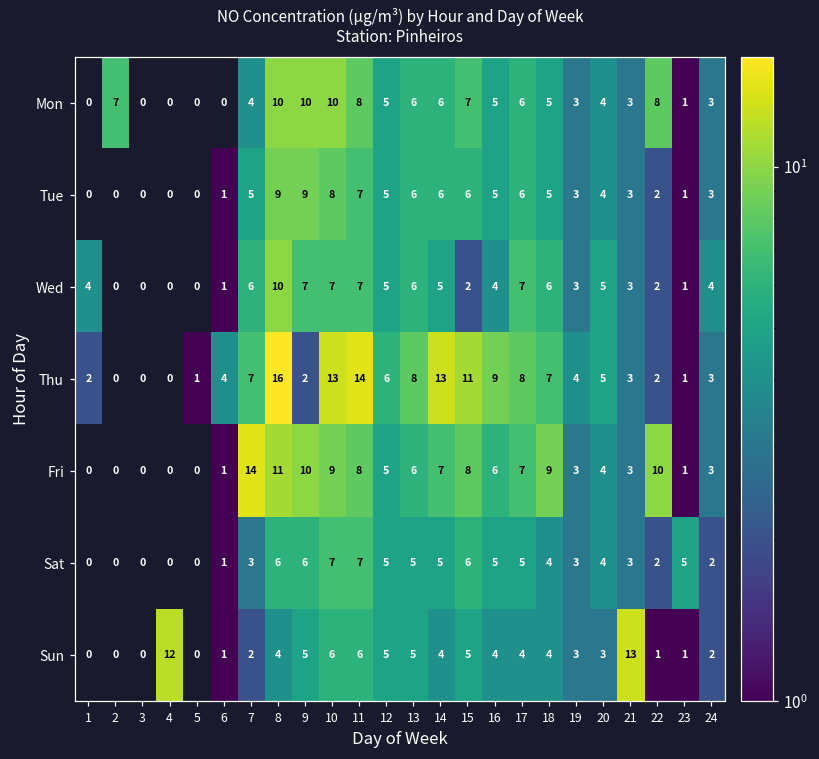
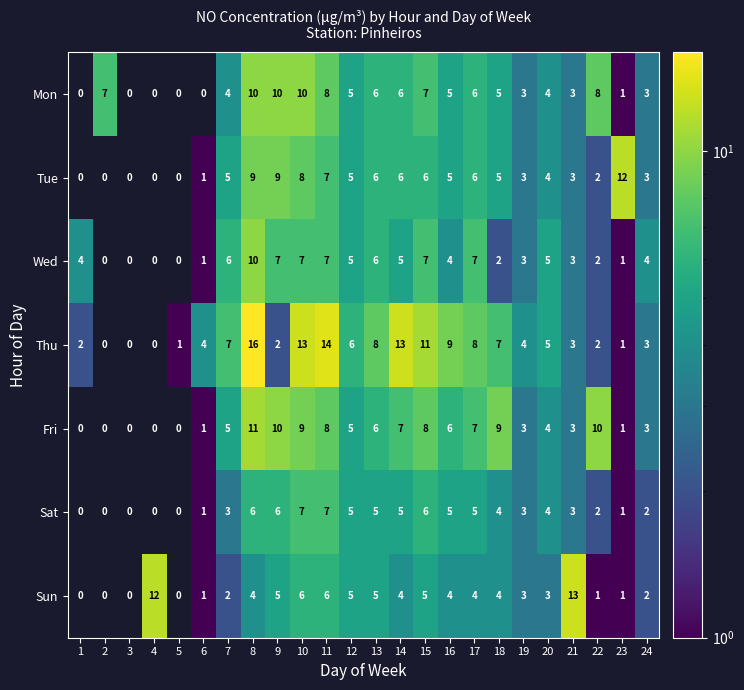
  {
    "Mon": {
      "1": 0,
      "2": 7,
      "3": 0,
      "4": 0,
      "5": 0,
      "6": 0,
      "7": 4,
      "8": 10,
      "9": 10,
      "10": 10,
      "11": 8,
      "12": 5,
      "13": 6,
      "14": 6,
      "15": 7,
      "16": 5,
      "17": 6,
      "18": 5,
      "19": 3,
      "20": 4,
      "21": 3,
      "22": 8,
      "23": 1,
      "24": 3
    },
    "Tue": {
      "1": 0,
      "2": 0,
      "3": 0,
      "4": 0,
      "5": 0,
      "6": 1,
      "7": 5,
      "8": 9,
      "9": 9,
      "10": 8,
      "11": 7,
      "12": 5,
      "13": 6,
      "14": 6,
      "15": 6,
      "16": 5,
      "17": 6,
      "18": 5,
      "19": 3,
      "20": 4,
      "21": 3,
      "22": 2,
-     "23": 1,
+     "23": 12,
      "24": 3
    },
    "Wed": {
      "1": 4,
      "2": 0,
      "3": 0,
      "4": 0,
      "5": 0,
      "6": 1,
      "7": 6,
      "8": 10,
      "9": 7,
      "10": 7,
      "11": 7,
      "12": 5,
      "13": 6,
      "14": 5,
-     "15": 2,
+     "15": 7,
      "16": 4,
      "17": 7,
-     "18": 6,
+     "18": 2,
      "19": 3,
      "20": 5,
      "21": 3,
      "22": 2,
      "23": 1,
      "24": 4
    },
    "Thu": {
      "1": 2,
      "2": 0,
      "3": 0,
      "4": 0,
      "5": 1,
      "6": 4,
      "7": 7,
      "8": 16,
      "9": 2,
      "10": 13,
      "11": 14,
      "12": 6,
      "13": 8,
      "14": 13,
      "15": 11,
      "16": 9,
      "17": 8,
      "18": 7,
      "19": 4,
      "20": 5,
      "21": 3,
      "22": 2,
      "23": 1,
      "24": 3
    },
    "Fri": {
      "1": 0,
      "2": 0,
      "3": 0,
      "4": 0,
      "5": 0,
      "6": 1,
-     "7": 14,
+     "7": 5,
      "8": 11,
      "9": 10,
      "10": 9,
      "11": 8,
      "12": 5,
      "13": 6,
      "14": 7,
      "15": 8,
      "16": 6,
      "17": 7,
      "18": 9,
      "19": 3,
      "20": 4,
      "21": 3,
      "22": 10,
      "23": 1,
      "24": 3
    },
    "Sat": {
      "1": 0,
      "2": 0,
      "3": 0,
      "4": 0,
      "5": 0,
      "6": 1,
      "7": 3,
      "8": 6,
      "9": 6,
      "10": 7,
      "11": 7,
      "12": 5,
      "13": 5,
      "14": 5,
      "15": 6,
      "16": 5,
      "17": 5,
      "18": 4,
      "19": 3,
      "20": 4,
      "21": 3,
      "22": 2,
-     "23": 5,
+     "23": 1,
      "24": 2
    },
    "Sun": {
      "1": 0,
      "2": 0,
      "3": 0,
      "4": 12,
      "5": 0,
      "6": 1,
      "7": 2,
      "8": 4,
      "9": 5,
      "10": 6,
      "11": 6,
      "12": 5,
      "13": 5,
      "14": 4,
      "15": 5,
      "16": 4,
      "17": 4,
      "18": 4,
      "19": 3,
      "20": 3,
      "21": 13,
      "22": 1,
      "23": 1,
      "24": 2
    }
  }
